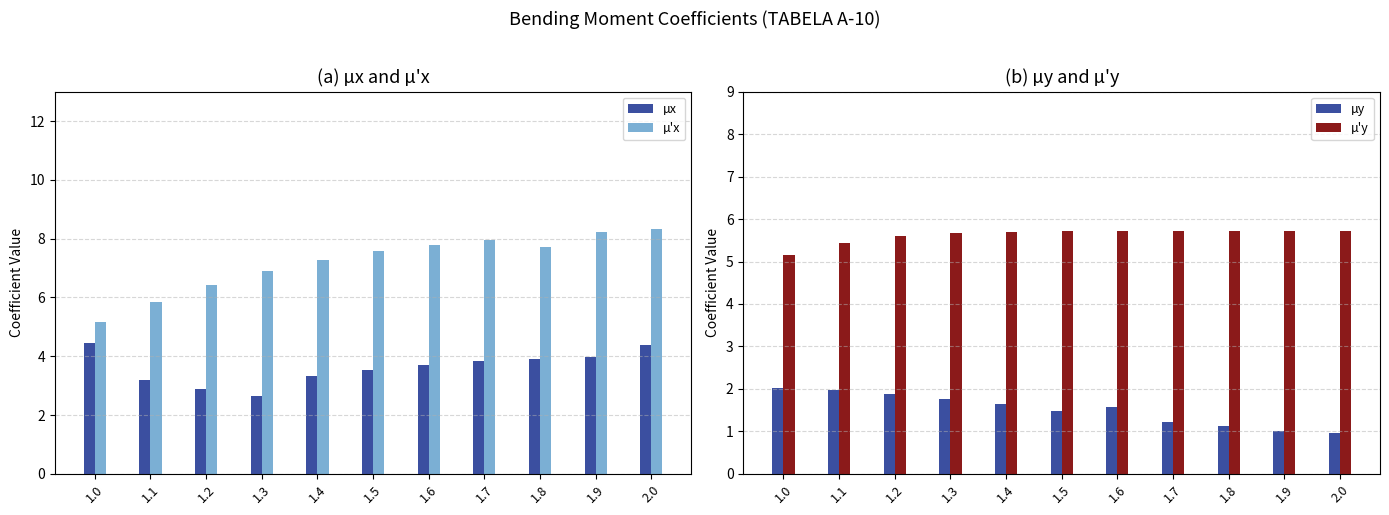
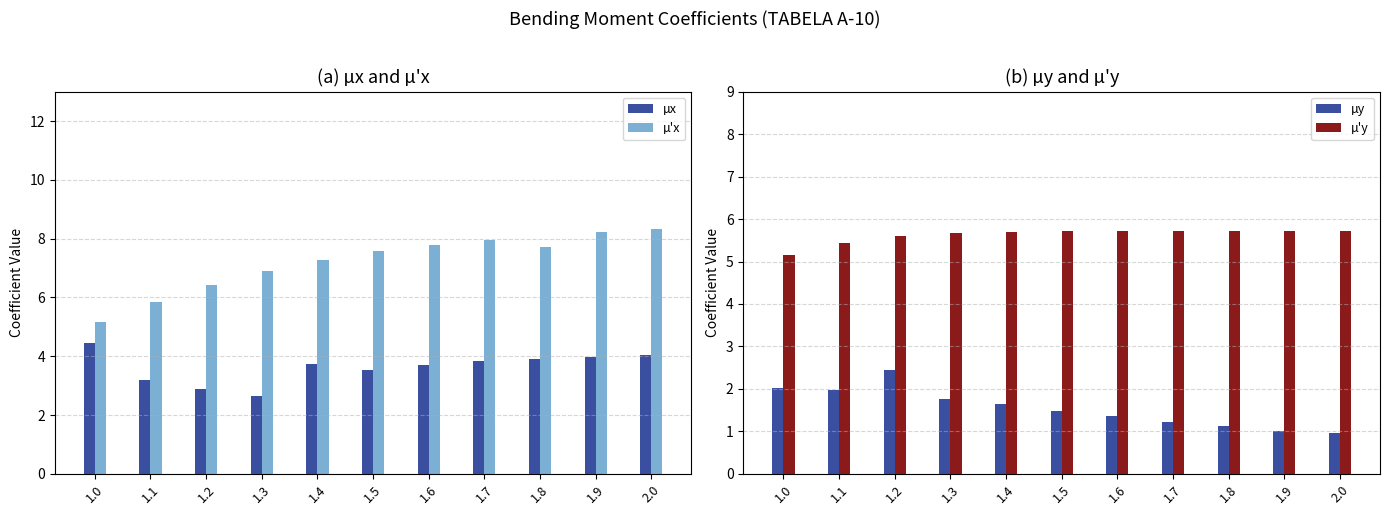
  {
    "(a) µx and µ'x": {
      "µx": {
        "1.0": 4.5,
        "1.1": 3.2,
        "1.2": 2.9,
        "1.3": 2.6,
-       "1.4": 3.3,
+       "1.4": 3.7,
        "1.5": 3.5,
        "1.6": 3.7,
        "1.7": 3.8,
        "1.8": 3.9,
        "1.9": 4.0,
-       "2.0": 4.4
+       "2.0": 4.1
      },
      "µ'x": {
        "1.0": 5.2,
        "1.1": 5.9,
        "1.2": 6.4,
        "1.3": 6.9,
        "1.4": 7.3,
        "1.5": 7.6,
        "1.6": 7.8,
        "1.7": 8.0,
        "1.8": 7.7,
        "1.9": 8.2,
        "2.0": 8.3
      }
    },
    "(b) µy and µ'y": {
      "µy": {
        "1.0": 2.0,
        "1.1": 2.0,
-       "1.2": 1.9,
+       "1.2": 2.5,
        "1.3": 1.8,
        "1.4": 1.7,
        "1.5": 1.5,
-       "1.6": 1.6,
+       "1.6": 1.4,
        "1.7": 1.2,
        "1.8": 1.1,
        "1.9": 1.0,
        "2.0": 1.0
      },
      "µ'y": {
        "1.0": 5.2,
        "1.1": 5.4,
        "1.2": 5.6,
        "1.3": 5.7,
        "1.4": 5.7,
        "1.5": 5.7,
        "1.6": 5.7,
        "1.7": 5.7,
        "1.8": 5.7,
        "1.9": 5.7,
        "2.0": 5.7
      }
    }
  }
